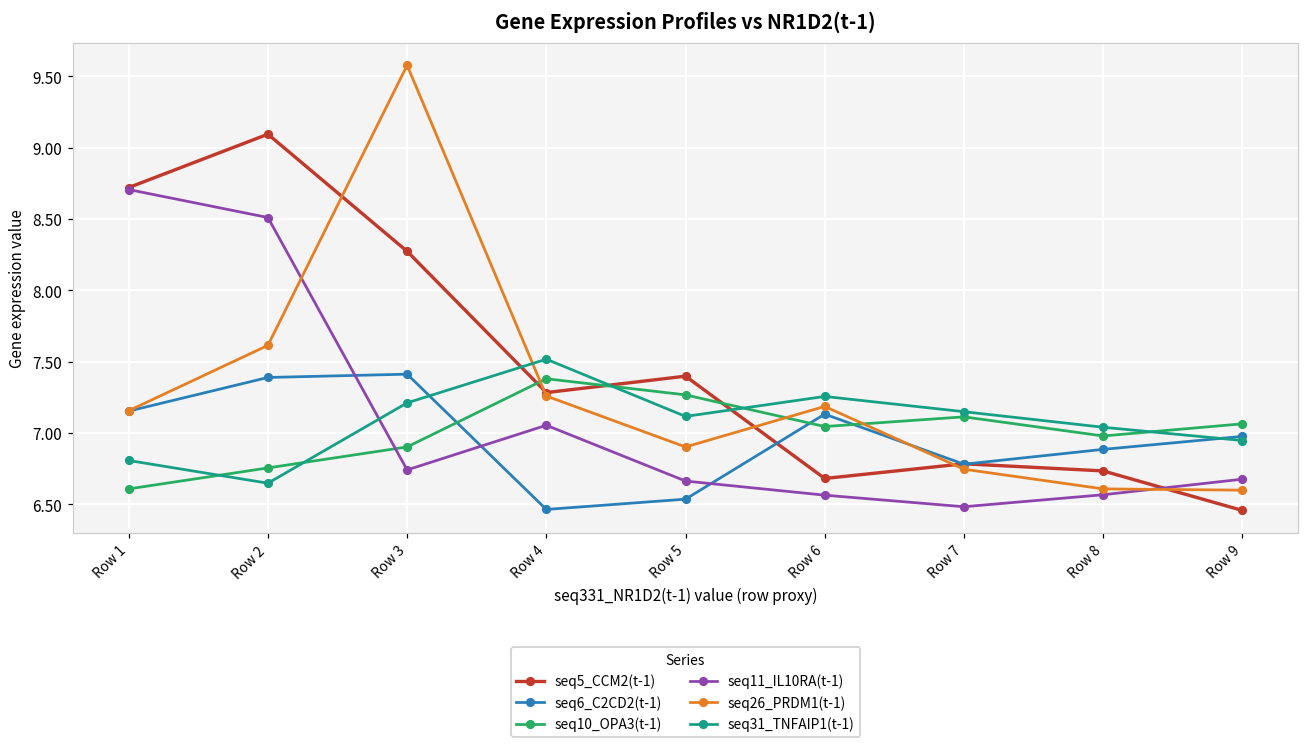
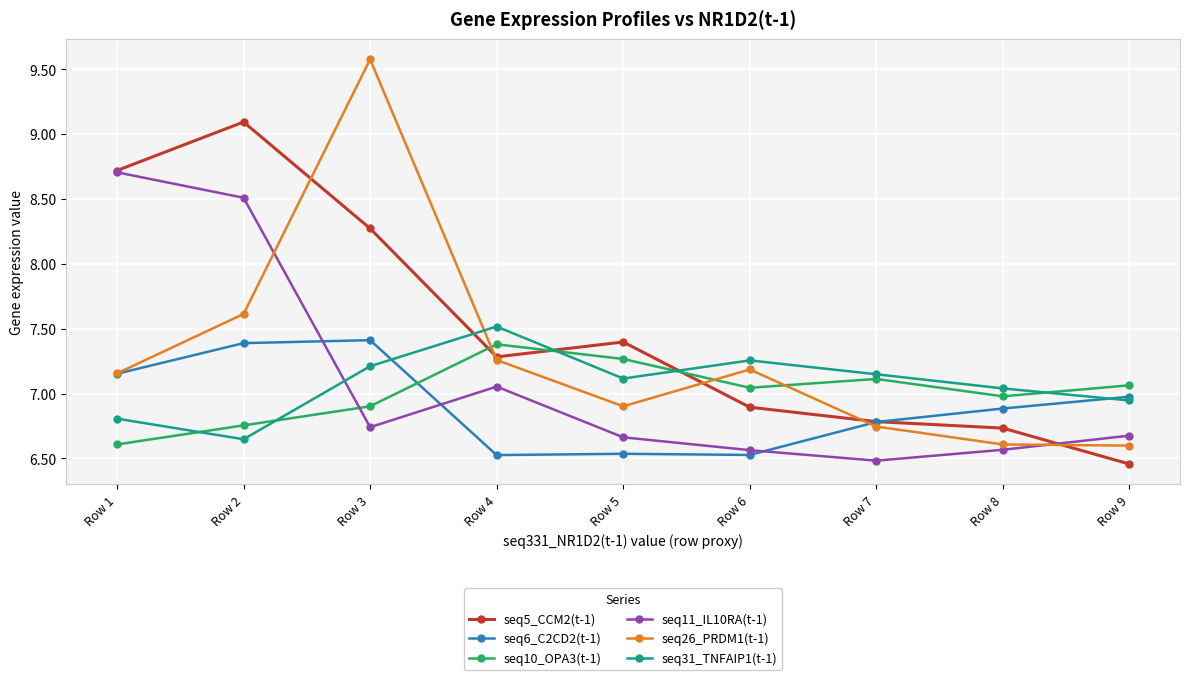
  {
    "seq5_CCM2(t-1)": {
      "Row 2": 9.09,
      "Row 3": 8.27,
      "Row 4": 7.28,
      "Row 5": 7.40,
-     "Row 6": 6.68,
+     "Row 6": 6.90,
      "Row 8": 6.73,
      "Row 9": 6.46
    },
    "seq6_C2CD2(t-1)": {
      "Row 2": 7.39,
      "Row 3": 7.41,
-     "Row 4": 6.46,
+     "Row 4": 6.53,
      "Row 5": 6.54,
-     "Row 6": 7.13,
+     "Row 6": 6.53,
      "Row 8": 6.89,
      "Row 9": 6.98
    },
    "seq11_IL10RA(t-1)": {
      "Row 2": 8.51,
      "Row 3": 6.74,
      "Row 4": 7.05,
      "Row 5": 6.66,
      "Row 6": 6.56,
      "Row 7": 6.48,
      "Row 8": 6.57,
      "Row 9": 6.68
    },
    "seq26_PRDM1(t-1)": {
      "Row 2": 7.61,
      "Row 3": 9.58,
      "Row 4": 7.26,
      "Row 5": 6.90,
      "Row 6": 7.19,
      "Row 7": 6.75,
      "Row 8": 6.61,
      "Row 9": 6.60
    }
  }
